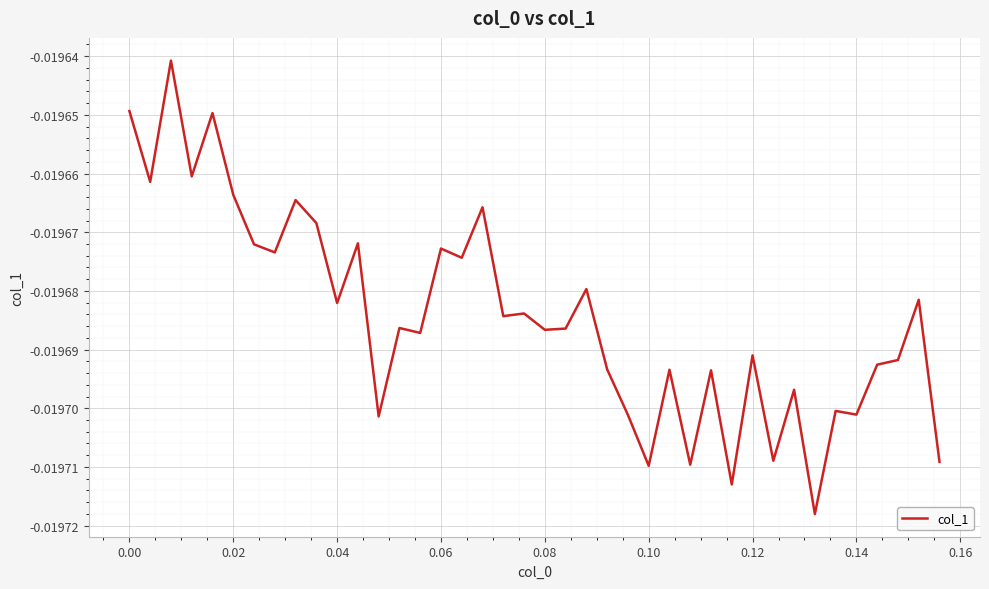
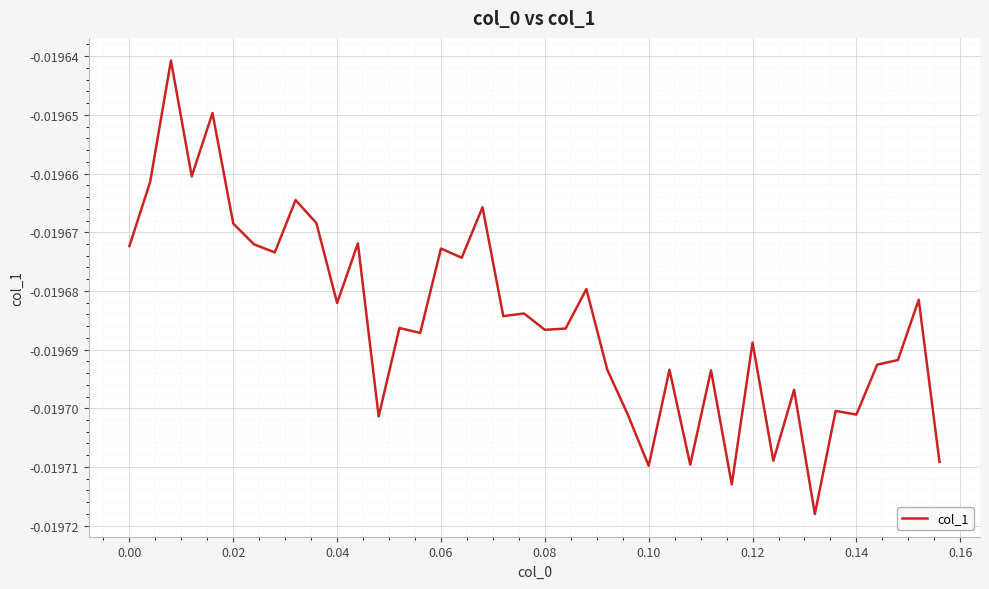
  {
-   "0.00": -0.019649,
-   "0.02": -0.019664,
+   "0.00": -0.019672,
+   "0.02": -0.019669,
    "0.04": -0.019682,
    "0.06": -0.019673,
    "0.08": -0.019687,
    "0.10": -0.019710,
-   "0.12": -0.019691,
+   "0.12": -0.019689,
    "0.14": -0.019701
  }
